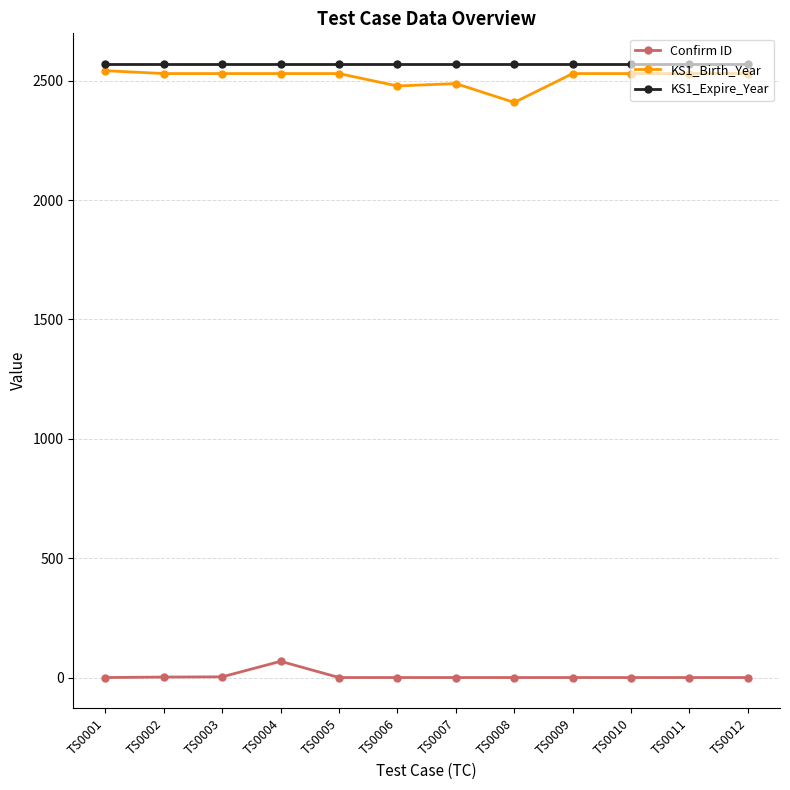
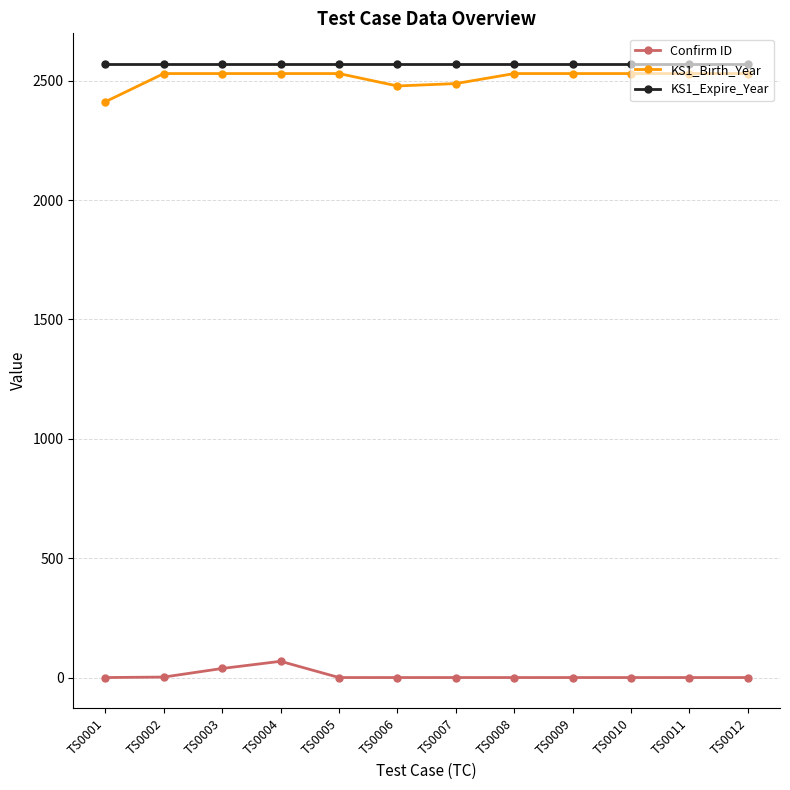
  {
    "Confirm ID": {
      "TS0001": 0,
      "TS0002": 0,
-     "TS0003": 0,
+     "TS0003": 40,
      "TS0004": 70,
      "TS0005": 0,
      "TS0006": 0,
      "TS0007": 0,
      "TS0008": 0,
      "TS0009": 0,
      "TS0010": 0,
      "TS0011": 0,
      "TS0012": 0
    },
    "KS1_Birth_Year": {
-     "TS0001": 2540,
+     "TS0001": 2410,
      "TS0002": 2530,
      "TS0003": 2530,
      "TS0004": 2530,
      "TS0005": 2530,
      "TS0006": 2480,
      "TS0007": 2490,
-     "TS0008": 2410,
+     "TS0008": 2530,
      "TS0009": 2530
    },
    "KS1_Expire_Year": {
      "TS0001": 2570,
      "TS0002": 2570,
      "TS0003": 2570,
      "TS0004": 2570,
      "TS0005": 2570,
      "TS0006": 2570,
      "TS0007": 2570,
      "TS0008": 2570,
      "TS0009": 2570
    }
  }
